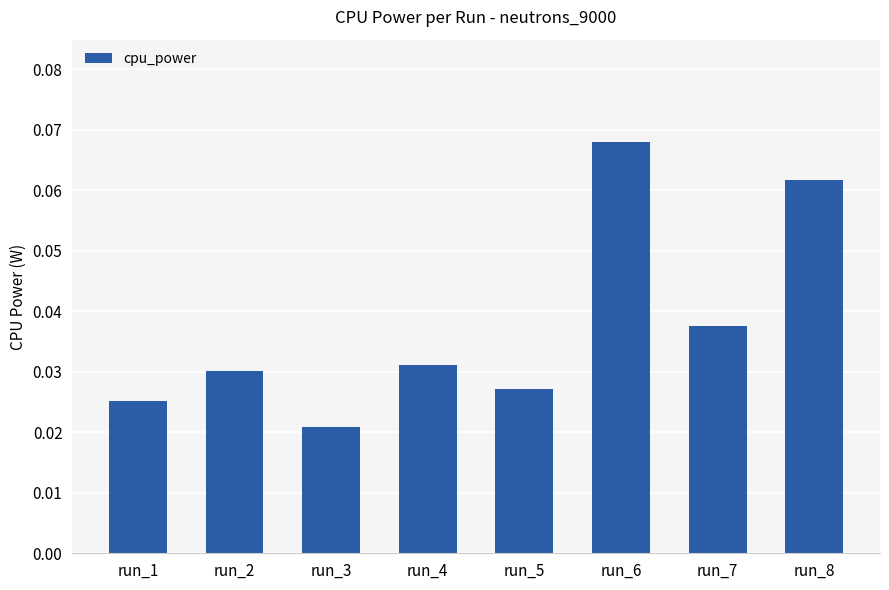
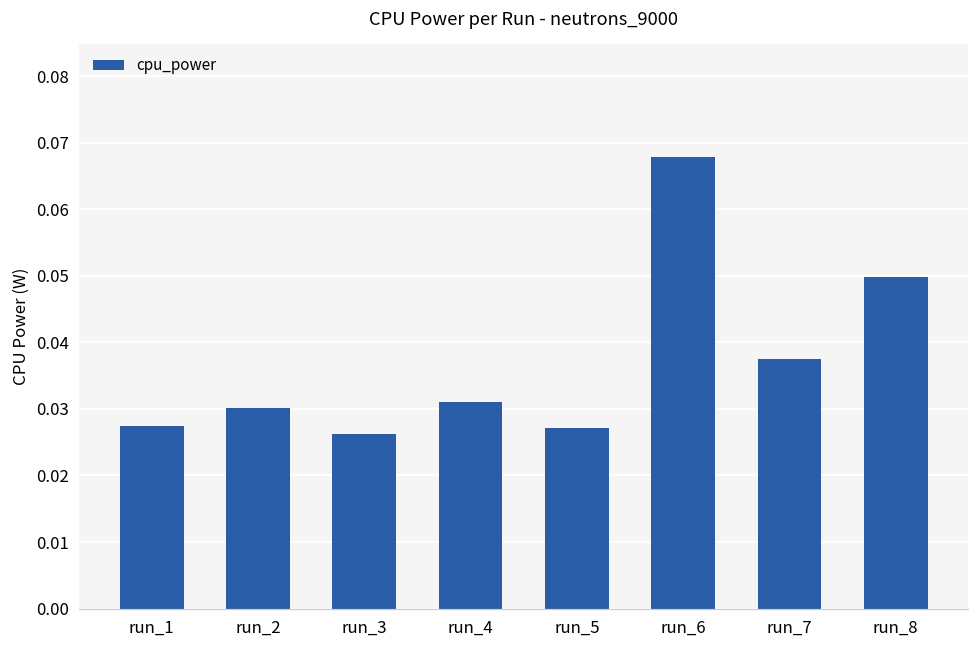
  {
-   "run_1": 0.025,
+   "run_1": 0.027,
    "run_2": 0.030,
-   "run_3": 0.021,
+   "run_3": 0.026,
    "run_4": 0.031,
    "run_5": 0.027,
    "run_6": 0.068,
    "run_7": 0.038,
-   "run_8": 0.062
+   "run_8": 0.050
  }
